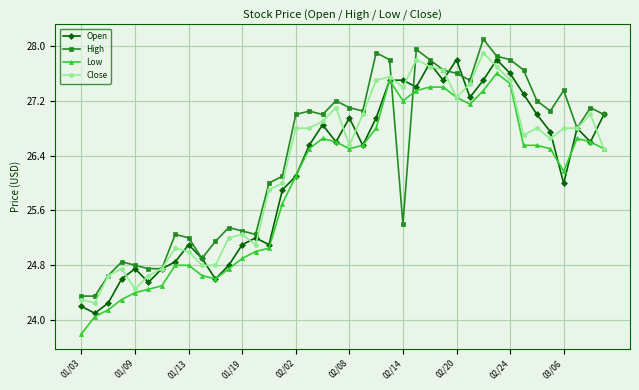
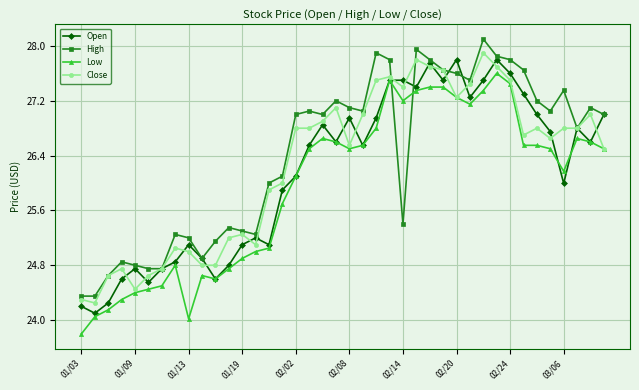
  {
    "Open": {
      "01/03": 24.2,
      "01/09": 24.8,
      "01/13": 25.1,
      "01/19": 25.1,
      "02/08": 27.0,
      "02/14": 27.5,
      "02/20": 27.8,
      "02/24": 27.6,
      "03/06": 26.0
    },
    "High": {
      "01/03": 24.4,
      "01/09": 24.8,
      "01/13": 25.2,
      "01/19": 25.3,
      "02/02": 27.0,
      "02/08": 27.1,
      "02/14": 25.4,
      "02/20": 27.6,
      "02/24": 27.8,
      "03/06": 27.4
    },
    "Low": {
      "01/03": 23.8,
      "01/09": 24.4,
-     "01/13": 24.8,
+     "01/13": 24.0,
      "01/19": 24.9,
      "02/08": 26.5,
      "02/14": 27.2,
      "02/24": 27.5,
      "03/06": 26.2
    },
    "Close": {
      "01/03": 24.3,
      "01/09": 24.5,
      "01/13": 25.0,
      "01/19": 25.3,
      "02/02": 26.8,
      "02/08": 26.5,
      "02/14": 27.4,
      "02/24": 27.5,
      "03/06": 26.8
    }
  }
